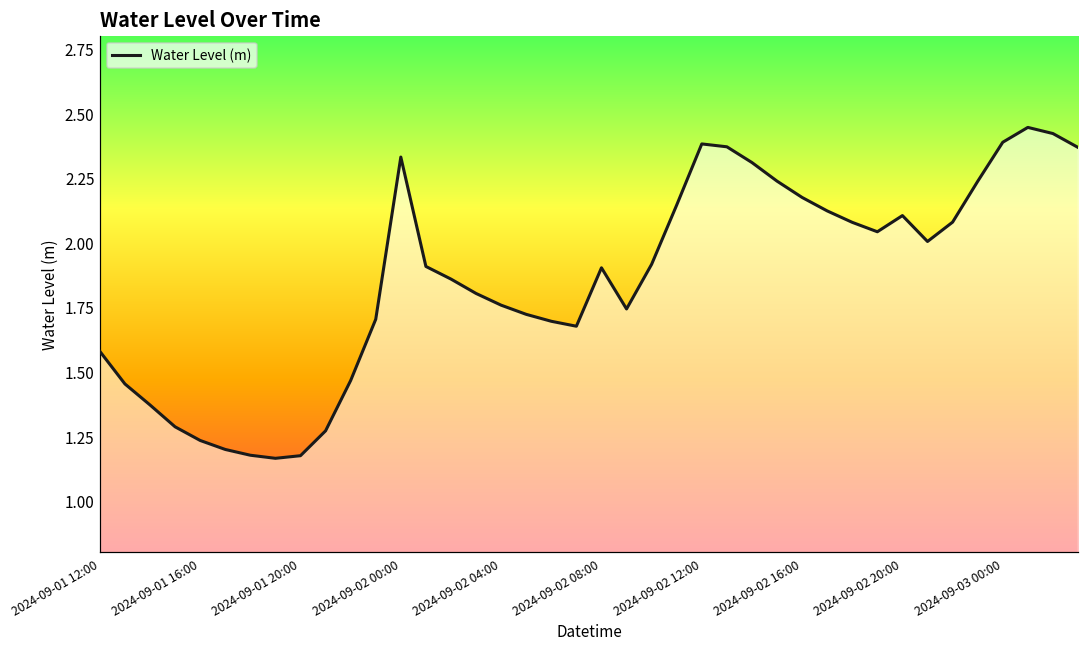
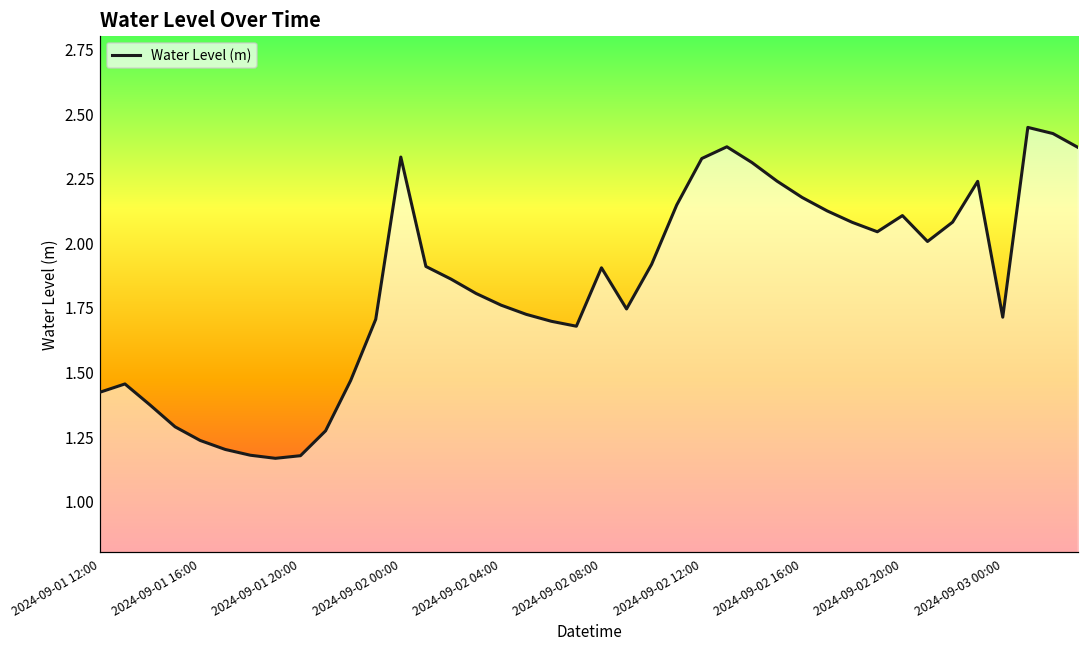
  {
-   "2024-09-01 12:00": 1.58,
+   "2024-09-01 12:00": 1.42,
    "2024-09-01 16:00": 1.23,
    "2024-09-01 20:00": 1.17,
    "2024-09-02 00:00": 2.33,
    "2024-09-02 04:00": 1.76,
    "2024-09-02 08:00": 1.90,
-   "2024-09-02 12:00": 2.38,
+   "2024-09-02 12:00": 2.32,
    "2024-09-02 16:00": 2.17,
    "2024-09-02 20:00": 2.10,
-   "2024-09-03 00:00": 2.39
+   "2024-09-03 00:00": 1.71
  }
